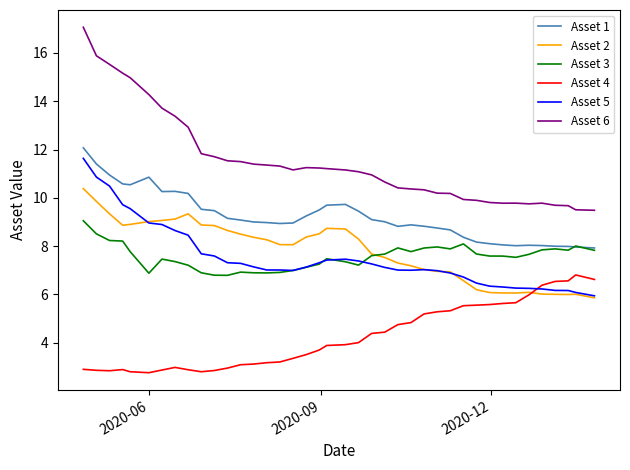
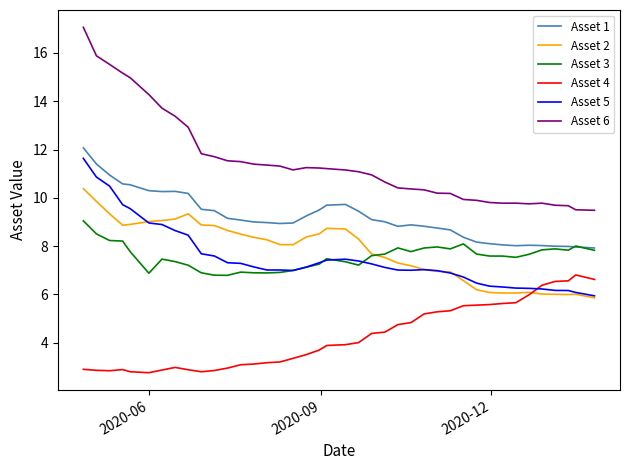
  {
    "Asset 1": {
-     "2020-06": 10.9
+     "2020-06": 10.3
    },
    "Asset 3": {
      "2020-06": 6.9
    },
    "Asset 4": {
      "2020-06": 2.8
    },
    "Asset 6": {
      "2020-06": 14.3
    }
  }
